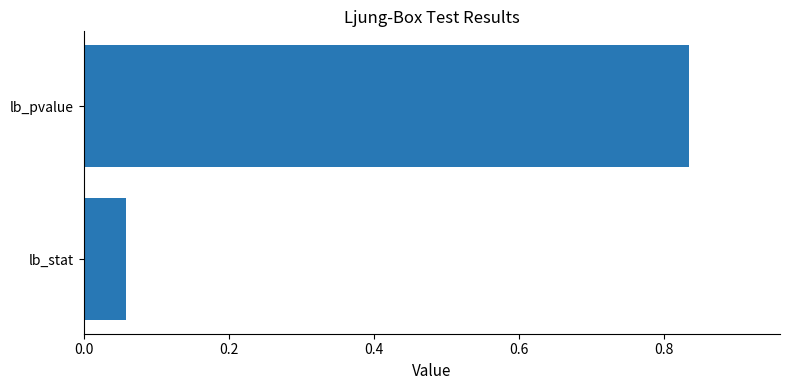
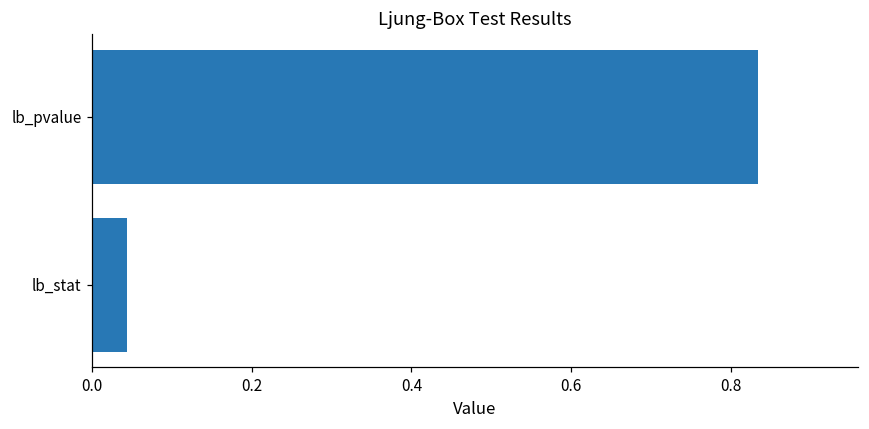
  {
    "lb_pvalue": 0.83,
-   "lb_stat": 0.06
+   "lb_stat": 0.04
  }
